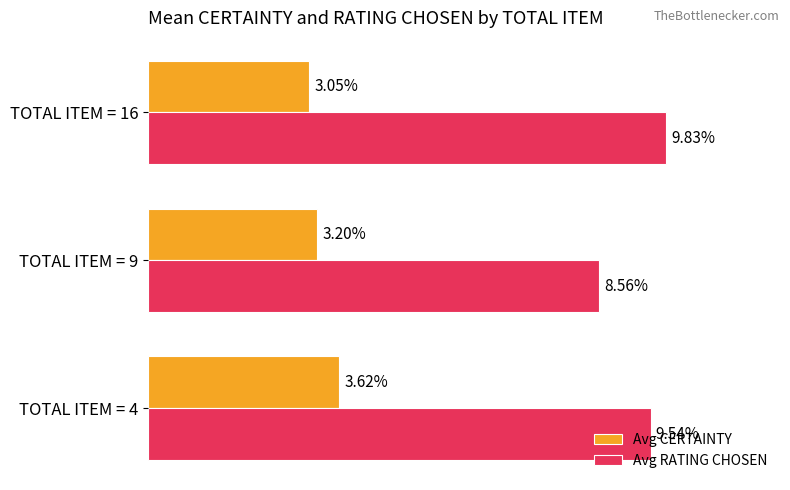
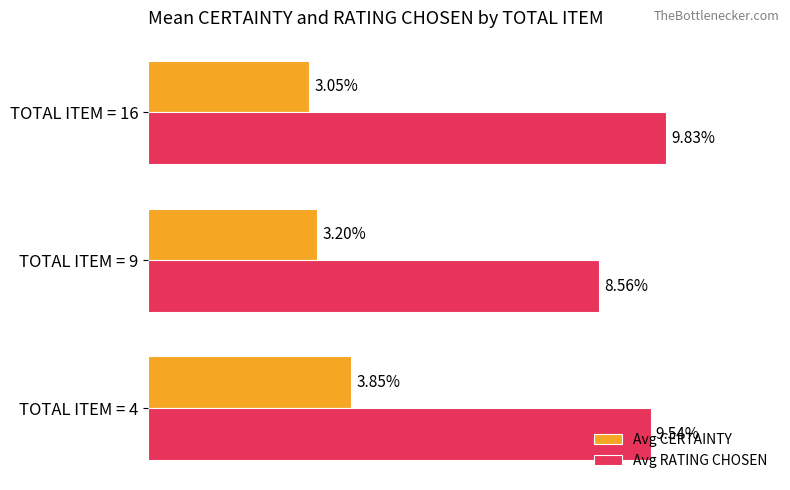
  {
    "Avg CERTAINTY": {
      "TOTAL ITEM = 16": "3.05%",
      "TOTAL ITEM = 9": "3.20%",
-     "TOTAL ITEM = 4": "3.62%"
+     "TOTAL ITEM = 4": "3.85%"
    },
    "Avg RATING CHOSEN": {
      "TOTAL ITEM = 16": "9.83%",
      "TOTAL ITEM = 9": "8.56%",
      "TOTAL ITEM = 4": "9.54%"
    }
  }
